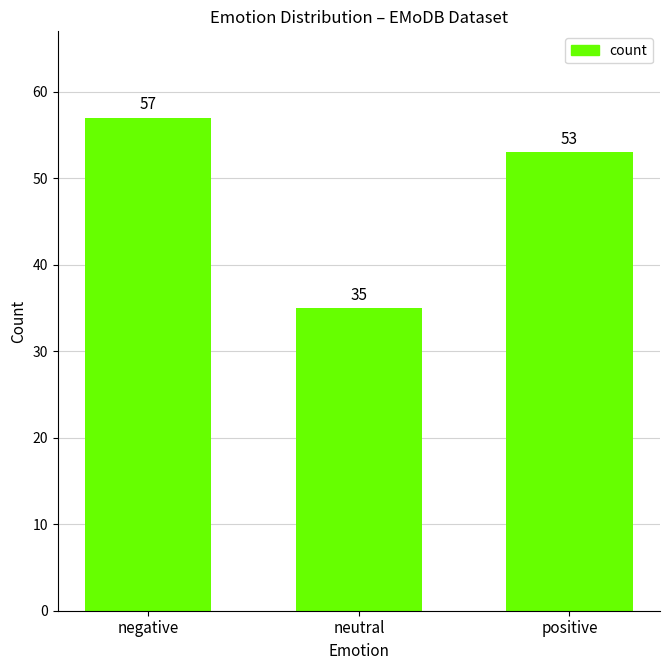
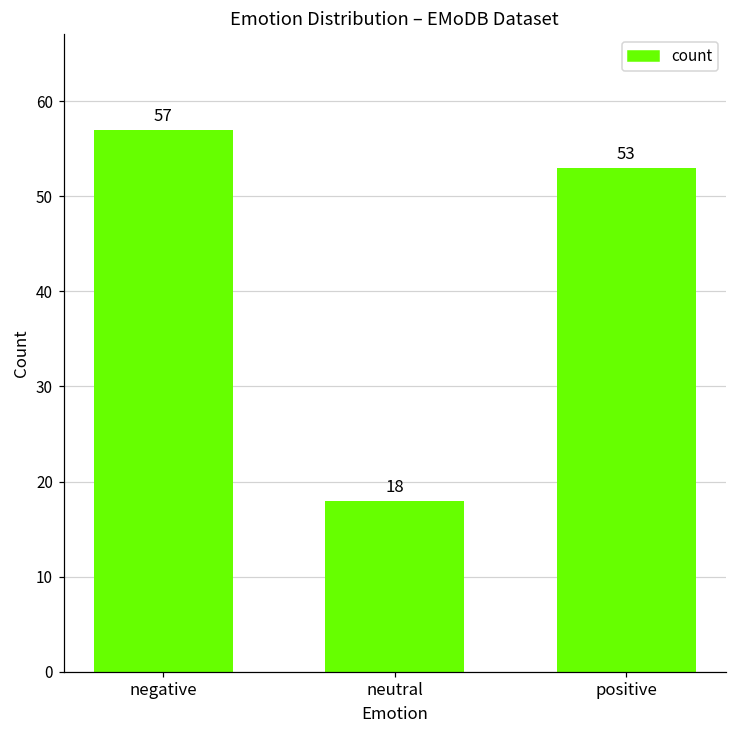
  {
    "negative": 57,
-   "neutral": 35,
+   "neutral": 18,
    "positive": 53
  }
